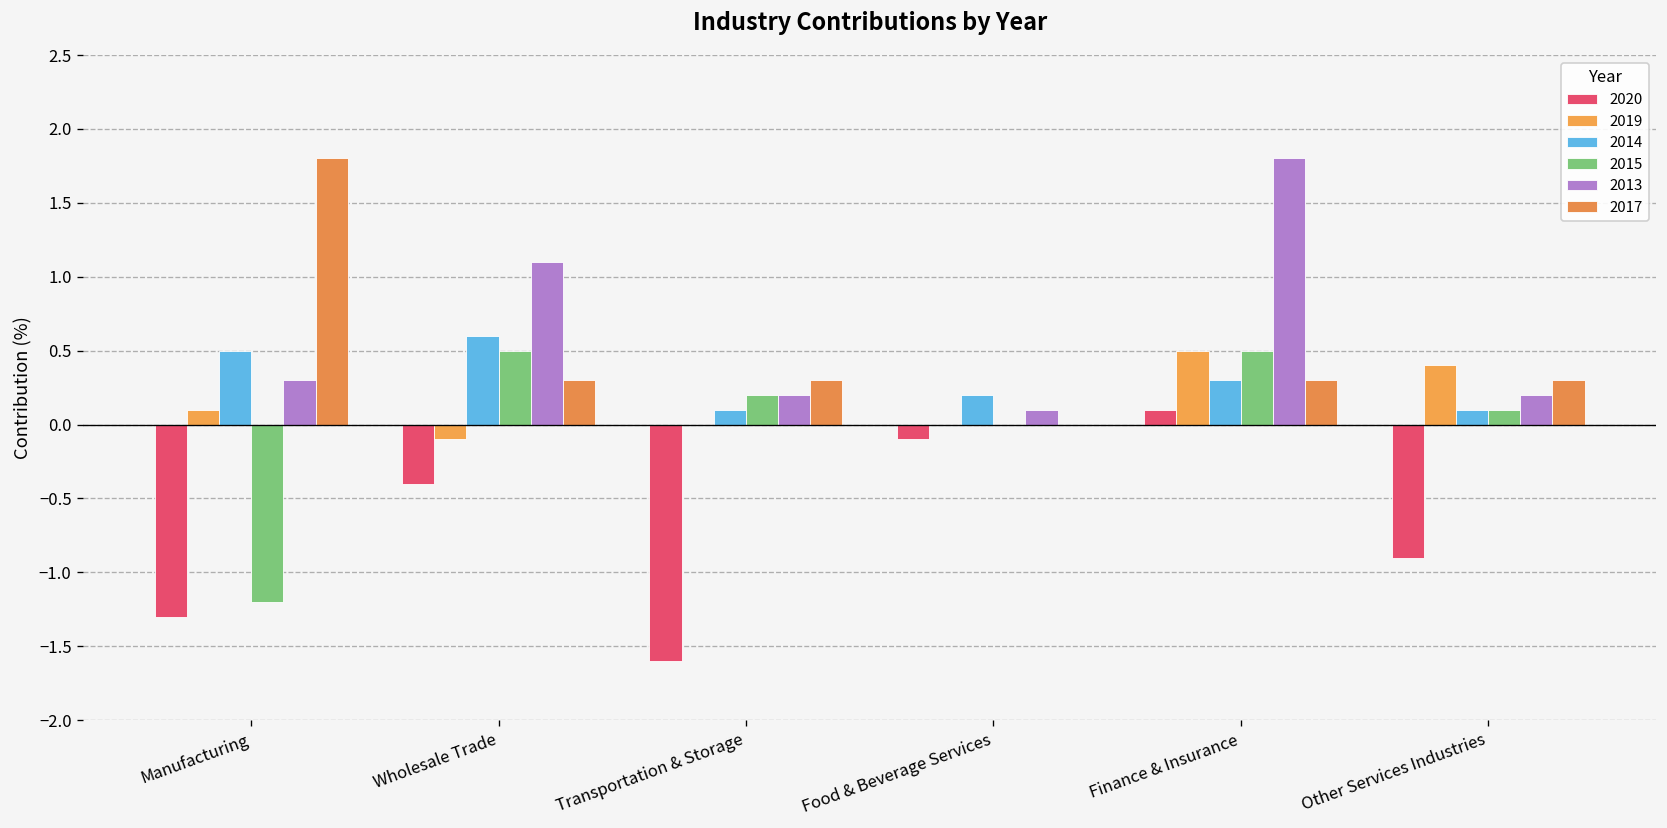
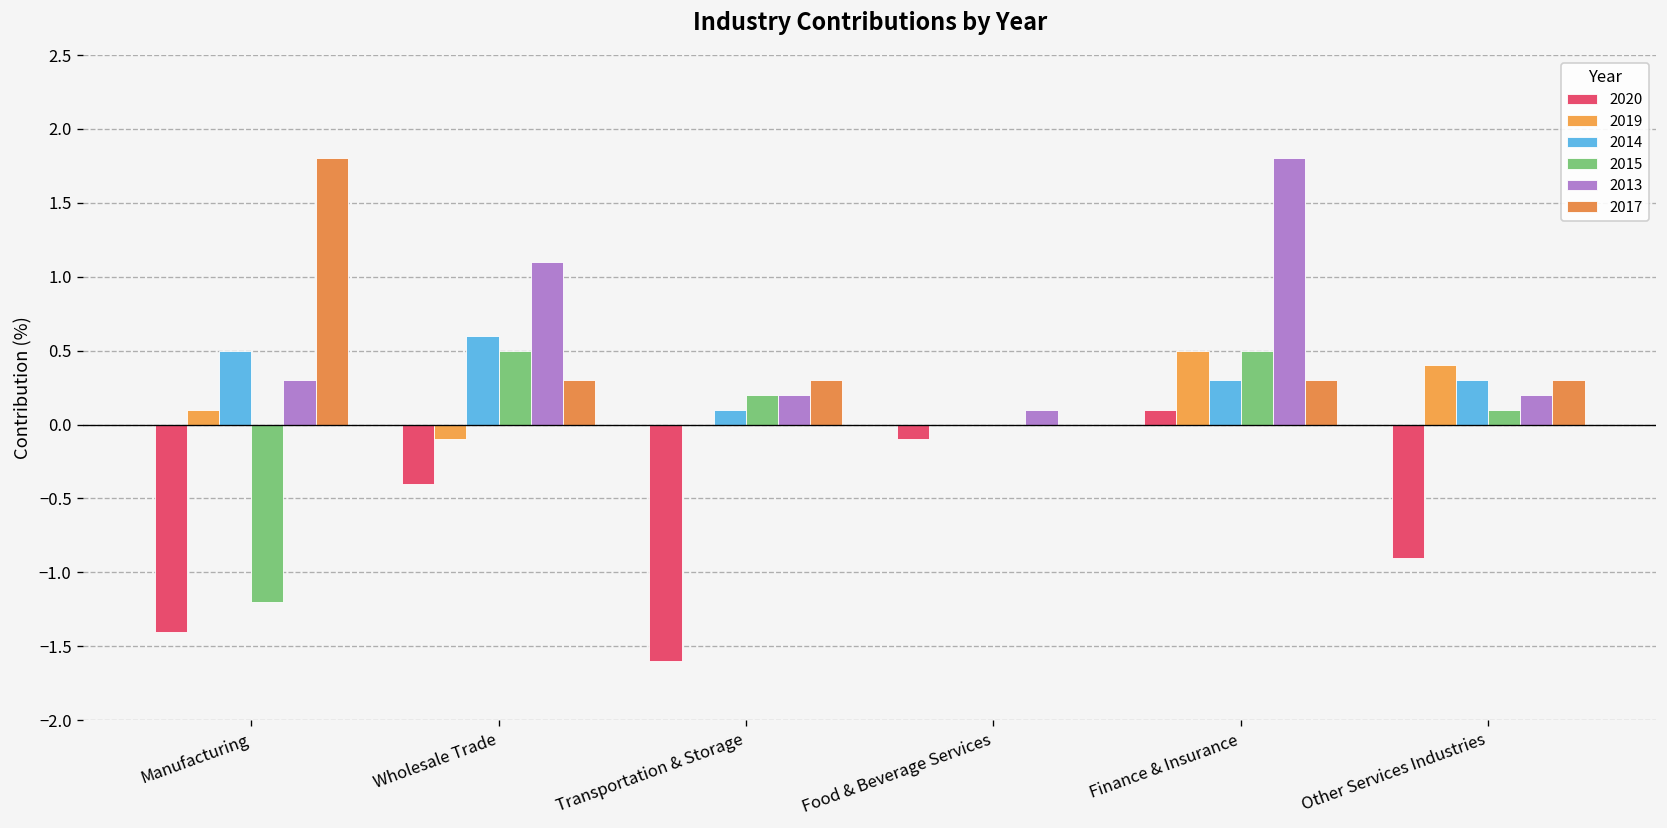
  {
    "2020": {
-     "Manufacturing": -1.3,
+     "Manufacturing": -1.4,
      "Wholesale Trade": -0.4,
      "Transportation & Storage": -1.6,
      "Food & Beverage Services": -0.1,
      "Finance & Insurance": 0.1,
      "Other Services Industries": -0.9
    },
    "2014": {
      "Manufacturing": 0.5,
      "Wholesale Trade": 0.6,
      "Transportation & Storage": 0.1,
-     "Food & Beverage Services": 0.2,
+     "Food & Beverage Services": 0.0,
      "Finance & Insurance": 0.3,
-     "Other Services Industries": 0.1
+     "Other Services Industries": 0.3
    },
    "2015": {
      "Manufacturing": -1.2,
      "Wholesale Trade": 0.5,
      "Transportation & Storage": 0.2,
      "Food & Beverage Services": 0.0,
      "Finance & Insurance": 0.5,
      "Other Services Industries": 0.1
    },
    "2013": {
      "Manufacturing": 0.3,
      "Wholesale Trade": 1.1,
      "Transportation & Storage": 0.2,
      "Food & Beverage Services": 0.1,
      "Finance & Insurance": 1.8,
      "Other Services Industries": 0.2
    }
  }
